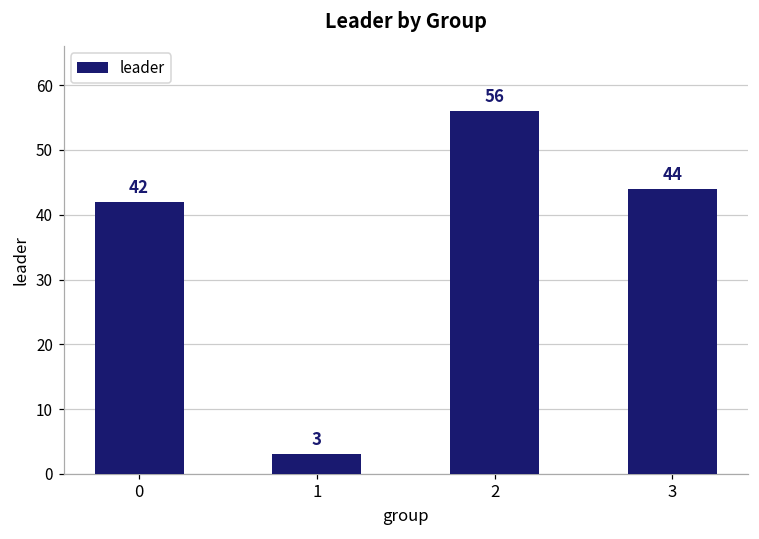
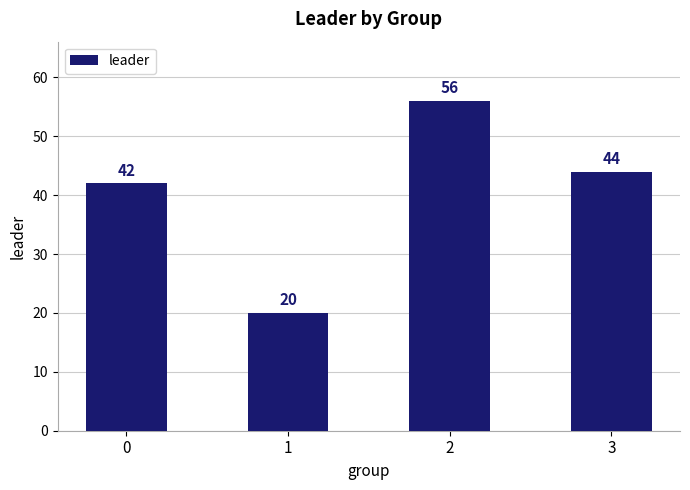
  {
    "0": 42,
-   "1": 3,
+   "1": 20,
    "2": 56,
    "3": 44
  }
